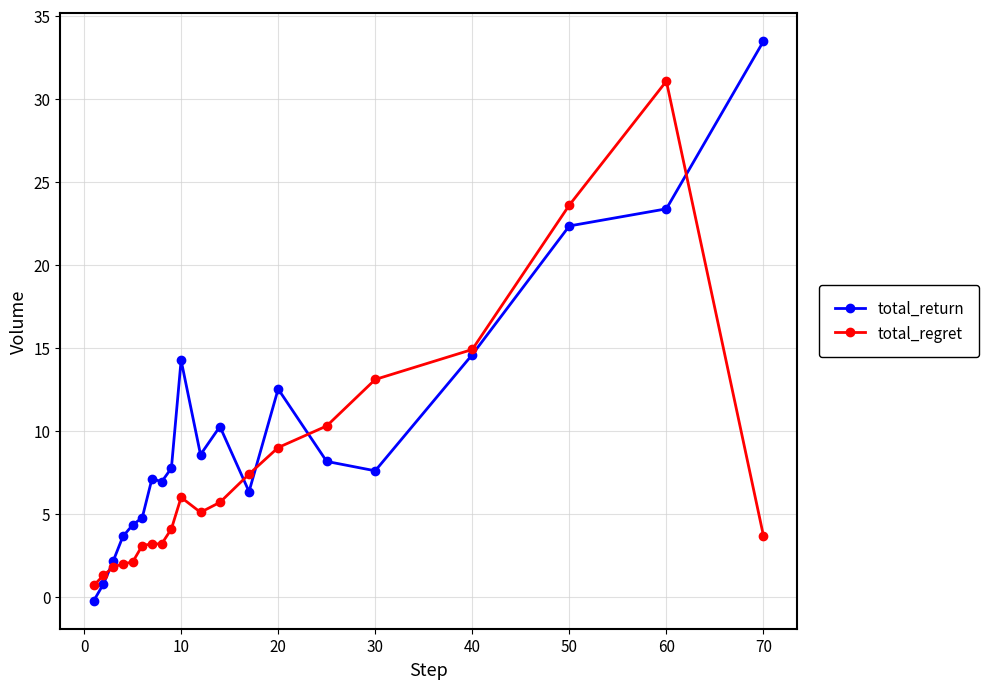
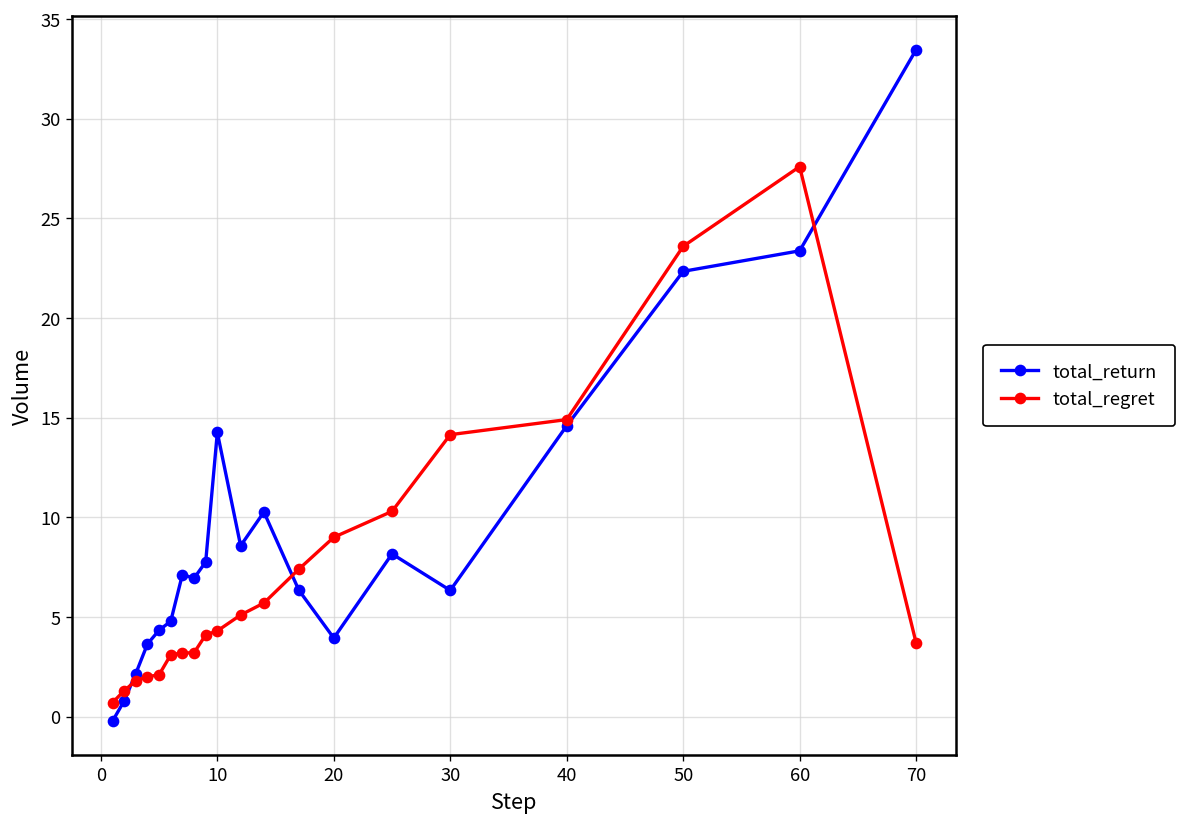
  {
    "total_return": {
      "10": 14.3,
-     "20": 12.5,
-     "30": 7.6,
+     "20": 3.9,
+     "30": 6.3,
      "40": 14.6,
      "50": 22.3,
      "60": 23.4,
      "70": 33.5
    },
    "total_regret": {
-     "10": 6.0,
+     "10": 4.3,
      "20": 9.0,
-     "30": 13.1,
+     "30": 14.1,
      "40": 14.9,
      "50": 23.6,
-     "60": 31.1,
+     "60": 27.6,
      "70": 3.7
    }
  }
